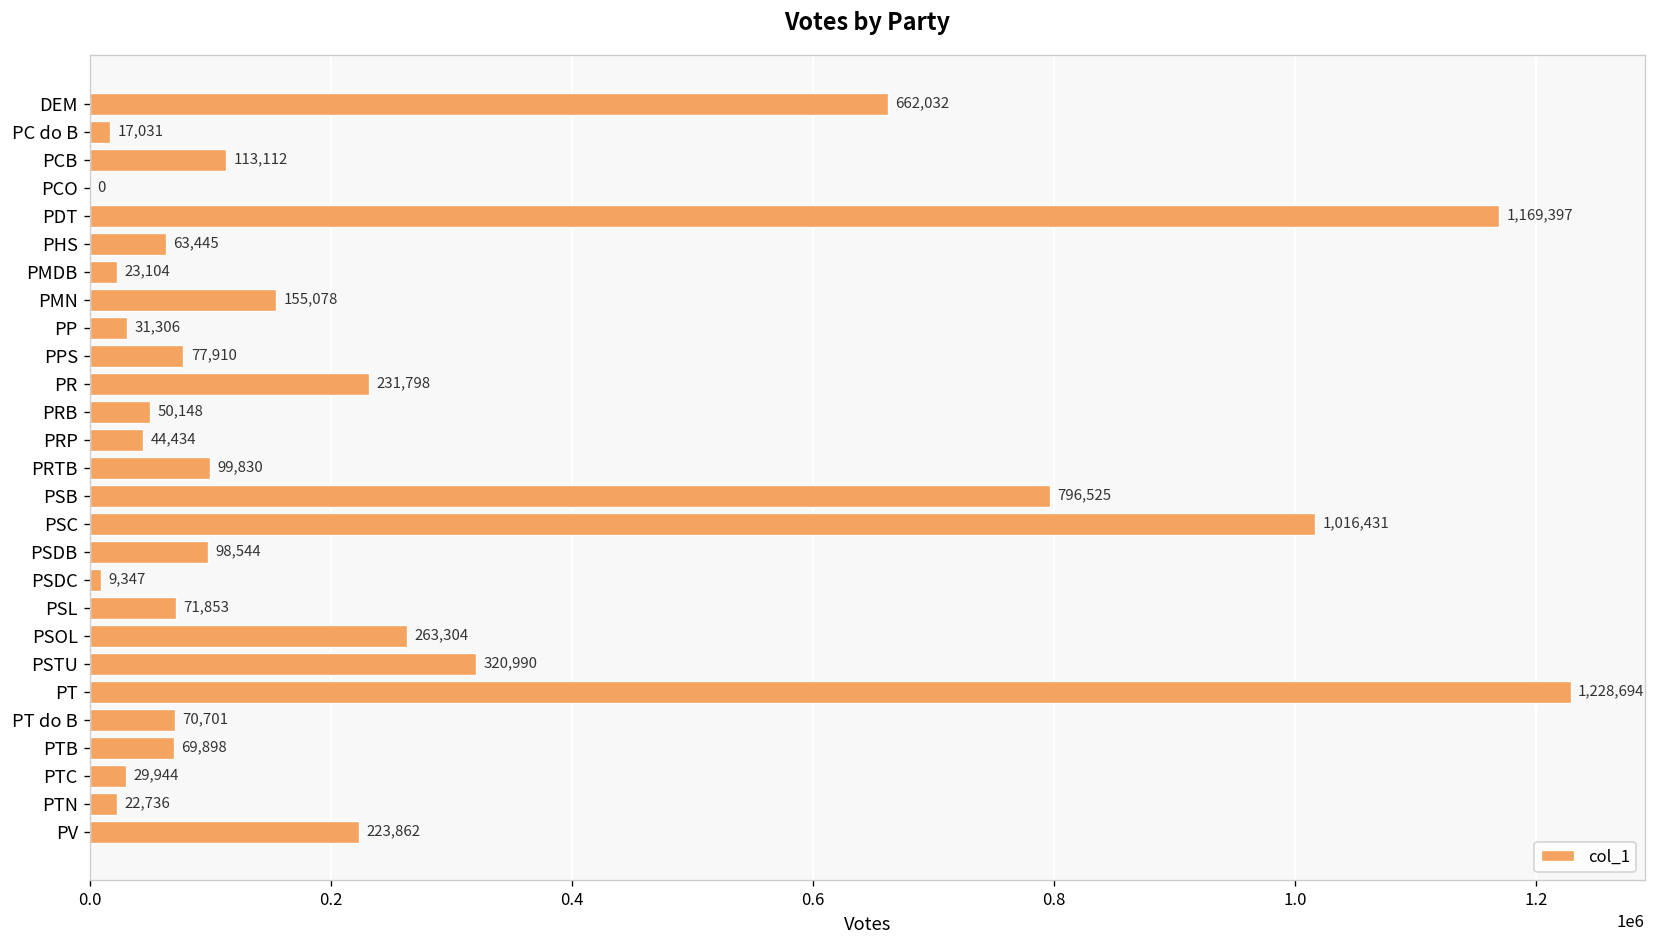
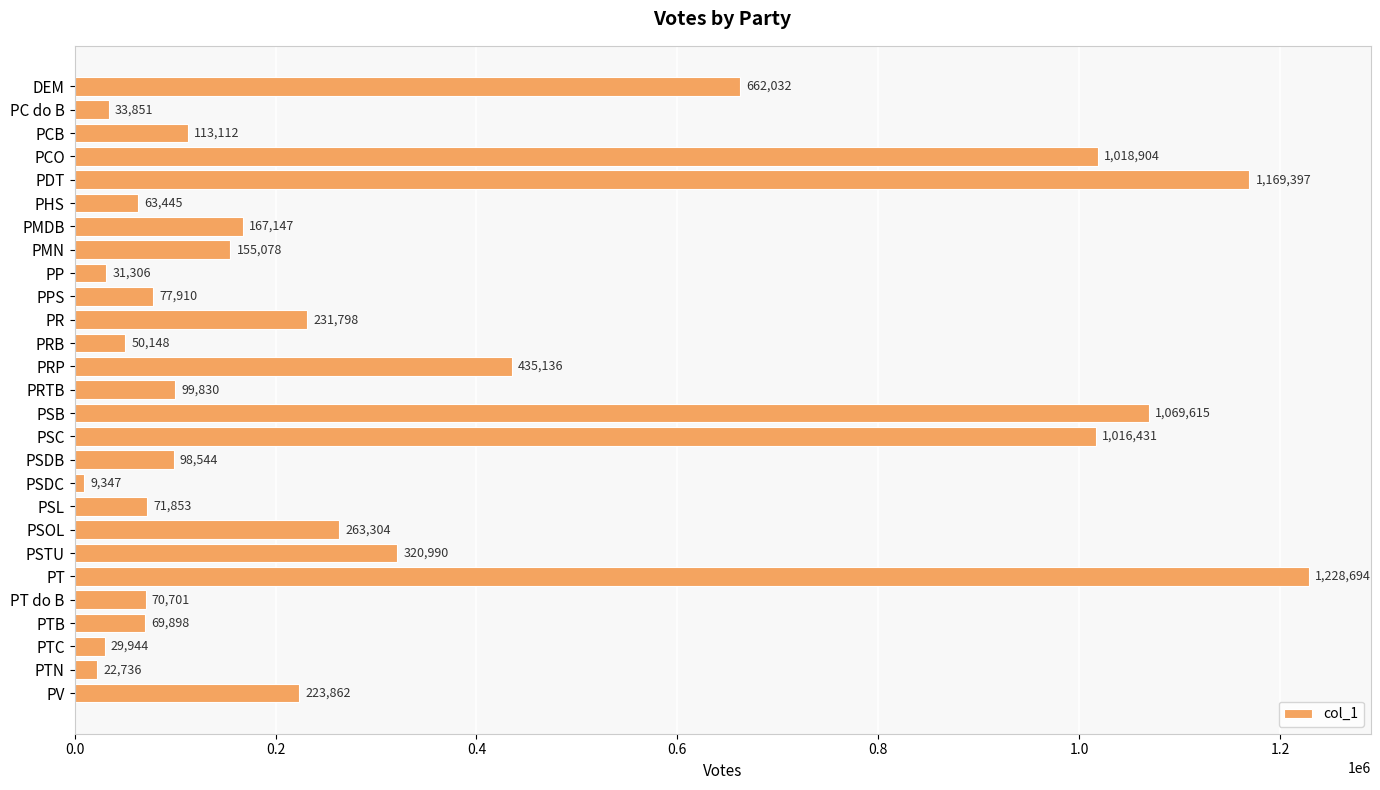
  {
    "DEM": "662,032",
-   "PC do B": "17,031",
+   "PC do B": "33,851",
    "PCB": "113,112",
-   "PCO": "0",
+   "PCO": "1,018,904",
    "PDT": "1,169,397",
    "PHS": "63,445",
-   "PMDB": "23,104",
+   "PMDB": "167,147",
    "PMN": "155,078",
    "PP": "31,306",
    "PPS": "77,910",
    "PR": "231,798",
    "PRB": "50,148",
-   "PRP": "44,434",
+   "PRP": "435,136",
    "PRTB": "99,830",
-   "PSB": "796,525",
+   "PSB": "1,069,615",
    "PSC": "1,016,431",
    "PSDB": "98,544",
    "PSDC": "9,347",
    "PSL": "71,853",
    "PSOL": "263,304",
    "PSTU": "320,990",
    "PT": "1,228,694",
    "PT do B": "70,701",
    "PTB": "69,898",
    "PTC": "29,944",
    "PTN": "22,736",
    "PV": "223,862"
  }
